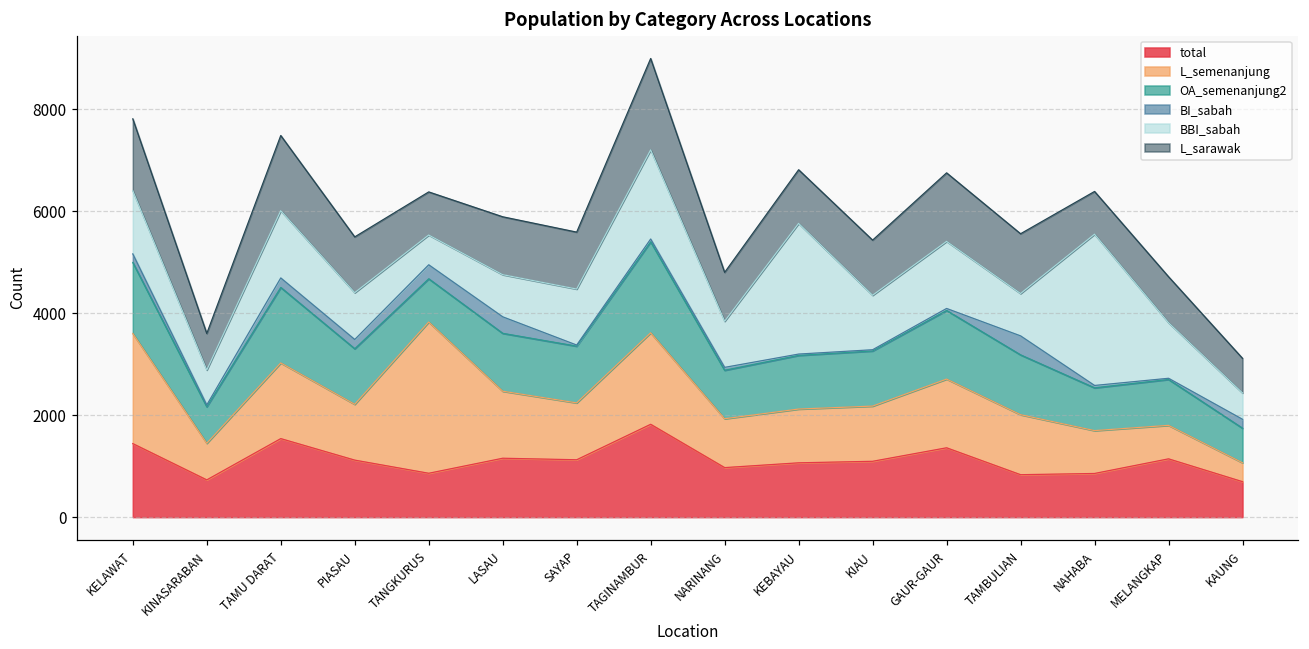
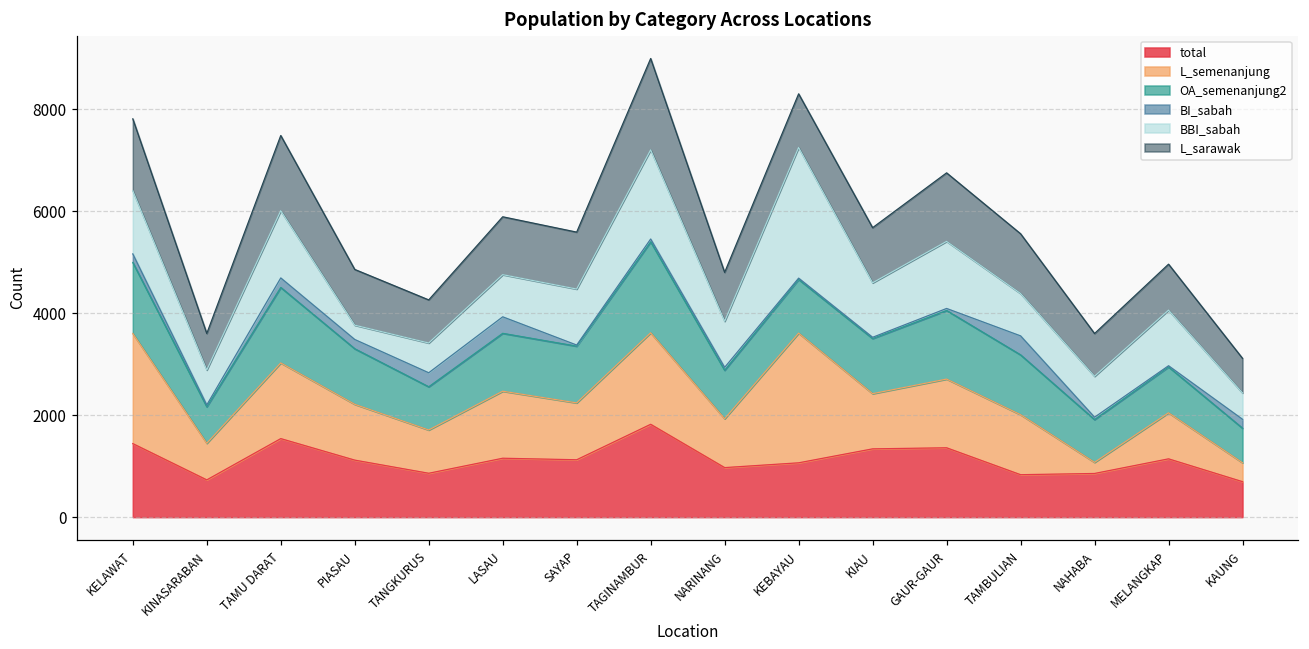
  {
    "total": {
      "KELAWAT": 1400,
      "KINASARABAN": 700,
      "TAMU DARAT": 1500,
      "PIASAU": 1100,
      "TANGKURUS": 900,
      "LASAU": 1200,
      "SAYAP": 1100,
      "TAGINAMBUR": 1800,
      "NARINANG": 1000,
      "KEBAYAU": 1100,
-     "KIAU": 1100,
+     "KIAU": 1300,
      "GAUR-GAUR": 1400,
      "TAMBULIAN": 800,
      "NAHABA": 900,
      "MELANGKAP": 1100,
      "KAUNG": 700
    },
    "L_semenanjung": {
      "KELAWAT": 2200,
      "KINASARABAN": 700,
      "TAMU DARAT": 1500,
      "PIASAU": 1100,
-     "TANGKURUS": 3000,
+     "TANGKURUS": 800,
      "LASAU": 1300,
      "SAYAP": 1100,
      "TAGINAMBUR": 1800,
      "NARINANG": 1000,
-     "KEBAYAU": 1100,
+     "KEBAYAU": 2500,
      "KIAU": 1100,
      "GAUR-GAUR": 1300,
      "TAMBULIAN": 1200,
-     "NAHABA": 800,
-     "MELANGKAP": 700,
+     "NAHABA": 200,
+     "MELANGKAP": 900,
      "KAUNG": 400
    },
    "BBI_sabah": {
      "KELAWAT": 1200,
      "KINASARABAN": 700,
      "TAMU DARAT": 1300,
-     "PIASAU": 900,
+     "PIASAU": 300,
      "TANGKURUS": 600,
      "LASAU": 800,
      "SAYAP": 1100,
      "TAGINAMBUR": 1700,
      "NARINANG": 900,
      "KEBAYAU": 2600,
      "KIAU": 1100,
      "GAUR-GAUR": 1300,
      "TAMBULIAN": 800,
-     "NAHABA": 3000,
+     "NAHABA": 800,
      "MELANGKAP": 1100,
      "KAUNG": 500
    }
  }
